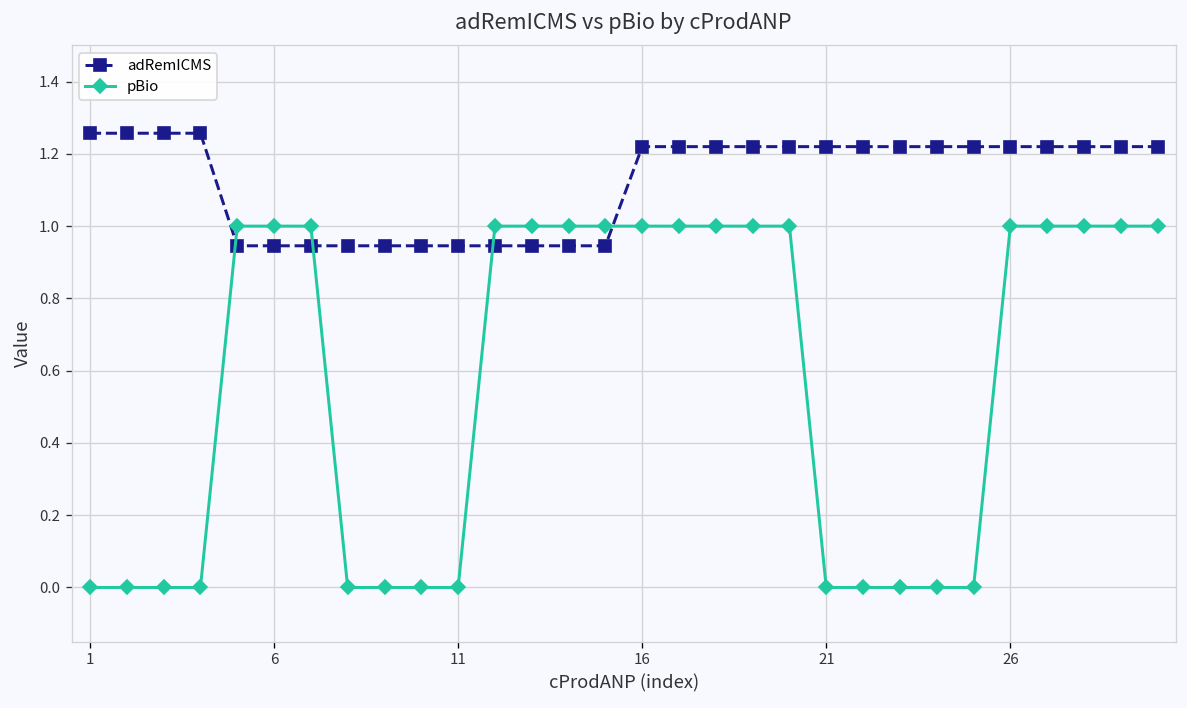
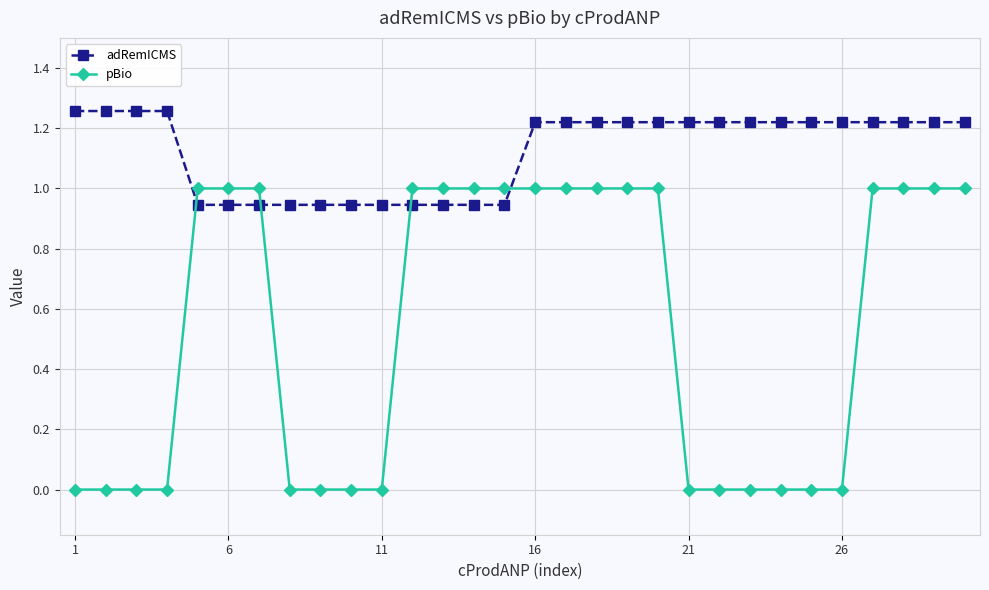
  {
    "adRemICMS": {
      "1": 1.26,
      "6": 0.95,
      "11": 0.95,
      "16": 1.22,
      "21": 1.22,
      "26": 1.22
    },
    "pBio": {
      "1": 0,
      "6": 1,
      "11": 0,
      "16": 1,
      "21": 0,
-     "26": 1
+     "26": 0
    }
  }
